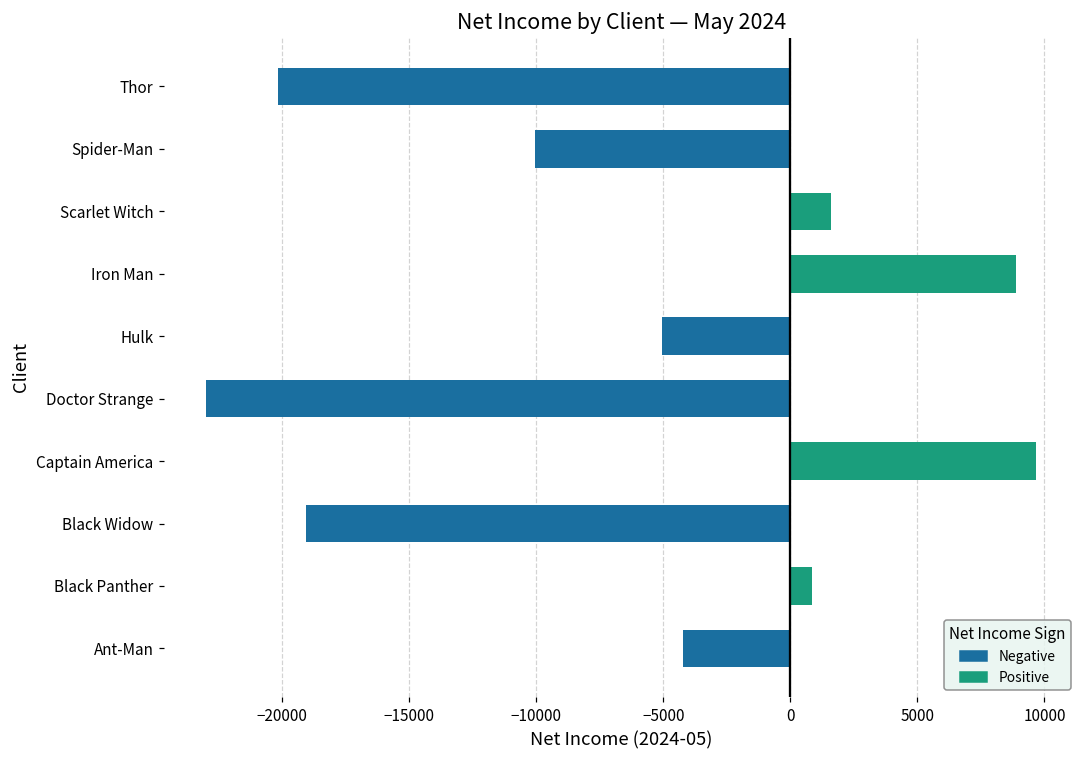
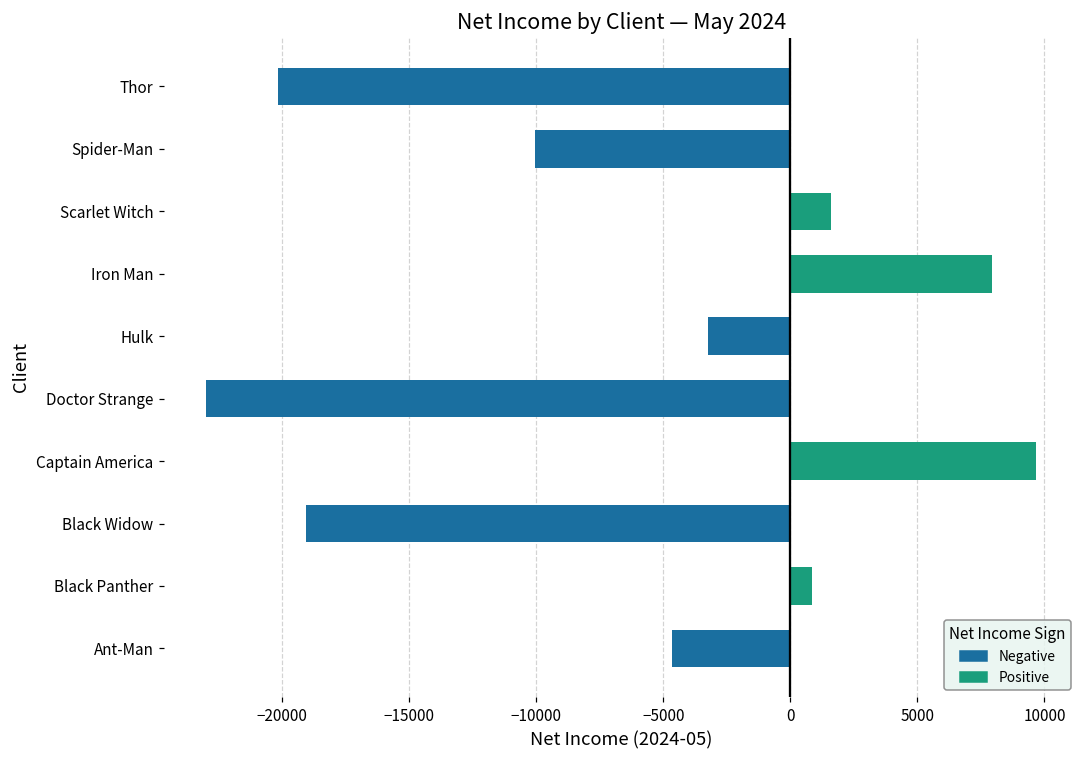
  {
    "Thor": -20200,
    "Spider-Man": -10100,
    "Scarlet Witch": 1600,
-   "Iron Man": 8900,
-   "Hulk": -5100,
+   "Iron Man": 7900,
+   "Hulk": -3200,
    "Doctor Strange": -23000,
    "Captain America": 9700,
    "Black Widow": -19100,
    "Black Panther": 900,
-   "Ant-Man": -4200
+   "Ant-Man": -4700
  }
